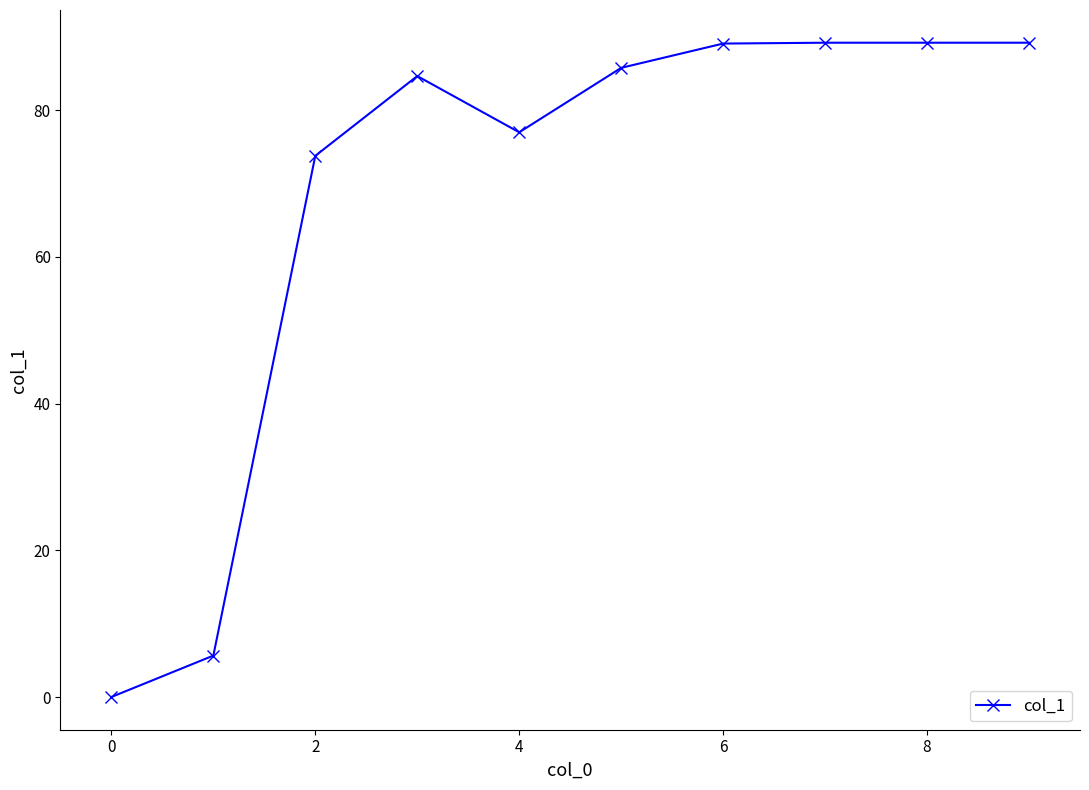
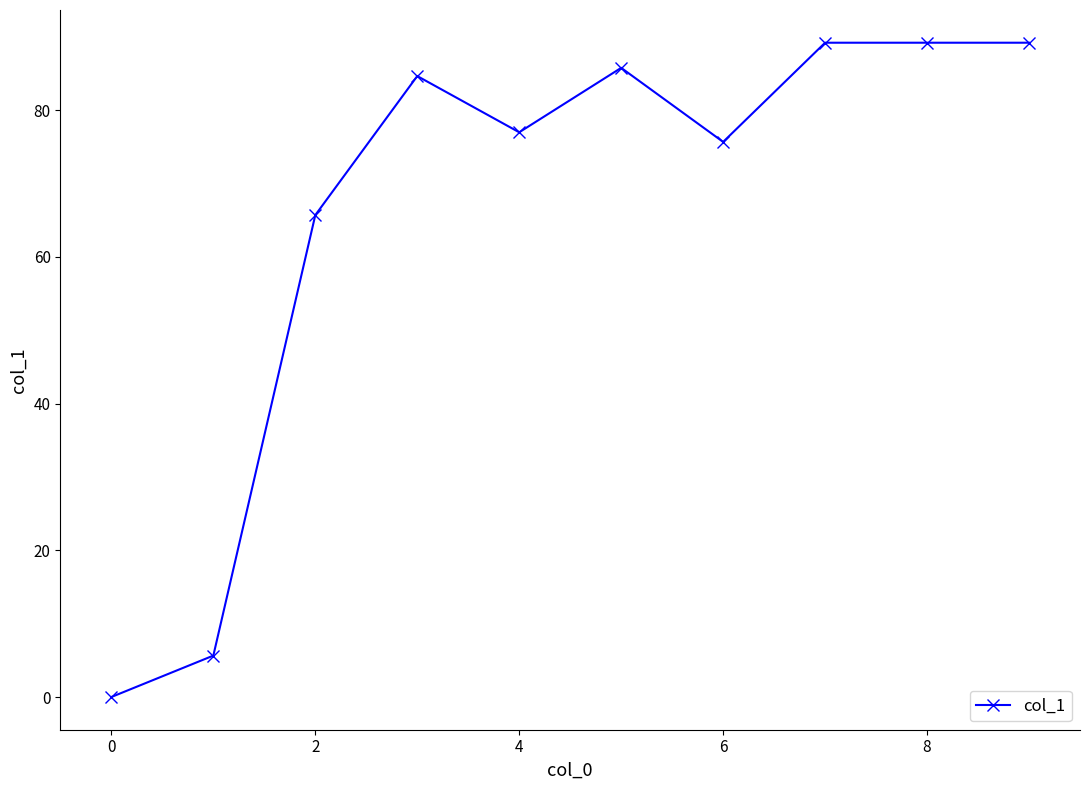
  {
    "0": 0,
-   "2": 74,
+   "2": 66,
    "4": 77,
-   "6": 89,
+   "6": 76,
    "8": 89
  }
